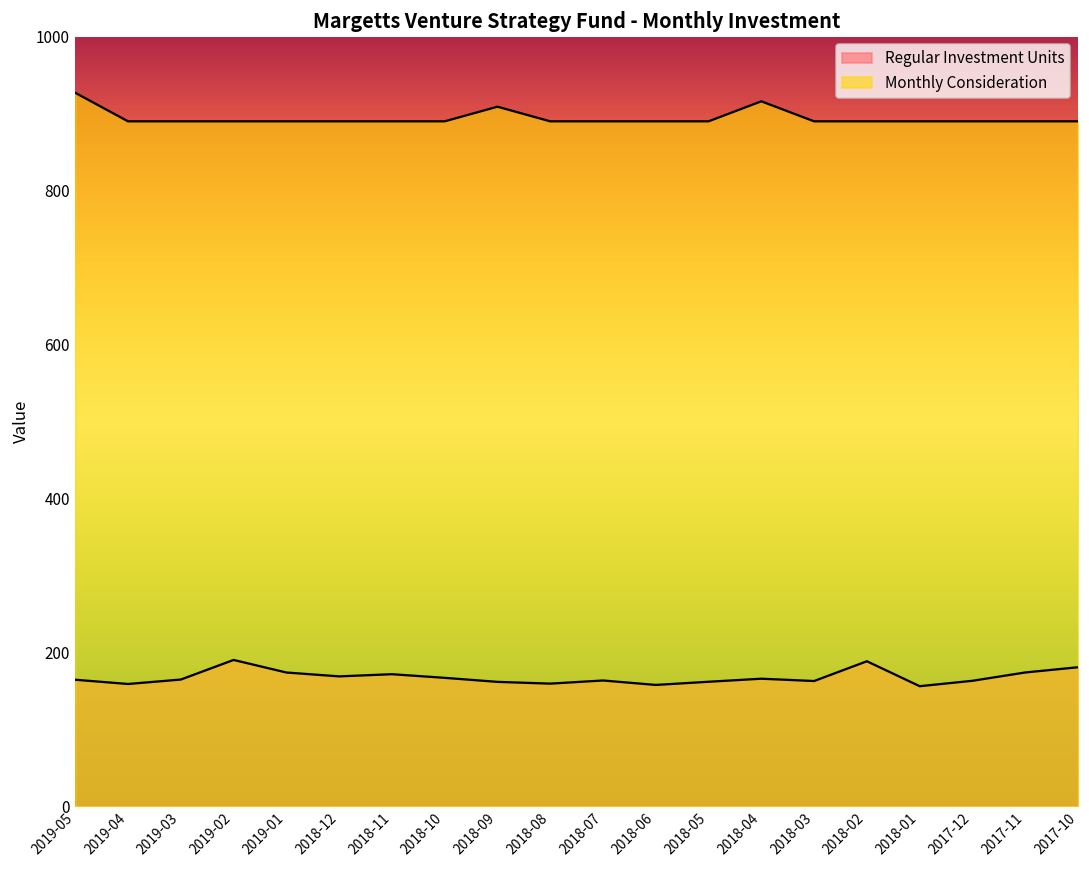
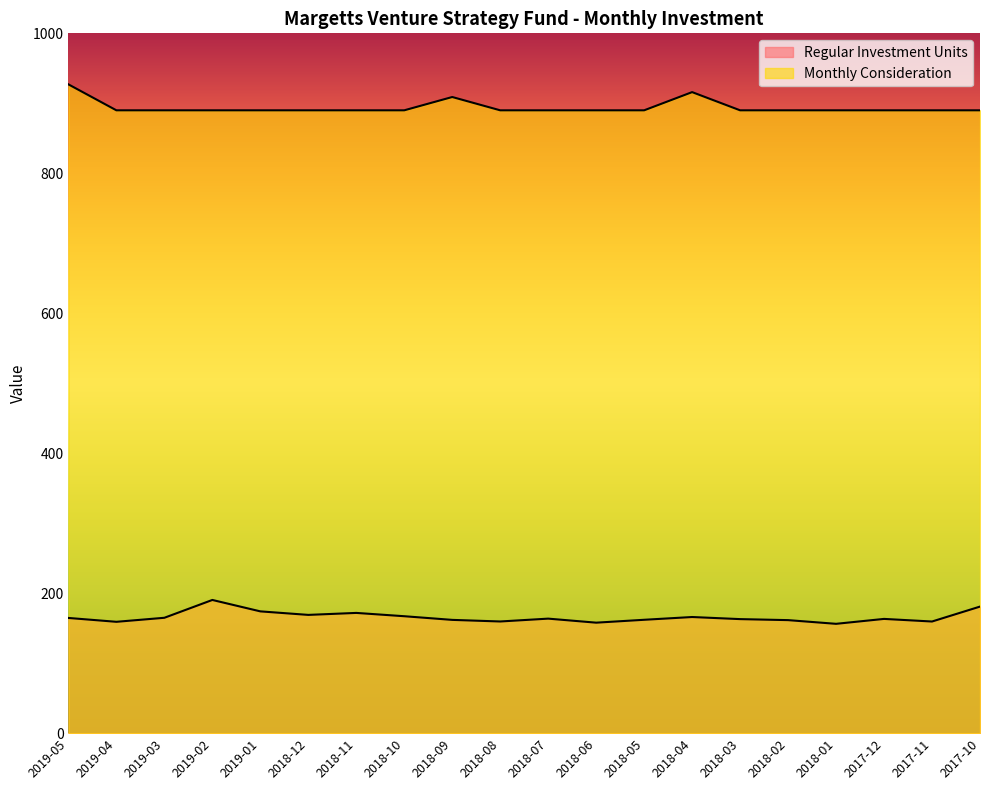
  {
    "Regular Investment Units": {
      "2019-05": 160,
      "2019-04": 160,
      "2019-03": 160,
      "2019-02": 190,
      "2019-01": 170,
      "2018-12": 170,
      "2018-11": 170,
      "2018-10": 170,
      "2018-09": 160,
      "2018-08": 160,
      "2018-07": 160,
      "2018-06": 160,
      "2018-05": 160,
      "2018-04": 170,
      "2018-03": 160,
-     "2018-02": 190,
+     "2018-02": 160,
      "2018-01": 160,
      "2017-12": 160,
-     "2017-11": 170,
+     "2017-11": 160,
      "2017-10": 180
    },
    "Monthly Consideration": {
      "2019-05": 930,
      "2019-04": 890,
      "2019-03": 890,
      "2019-02": 890,
      "2019-01": 890,
      "2018-12": 890,
      "2018-11": 890,
      "2018-10": 890,
      "2018-09": 910,
      "2018-08": 890,
      "2018-07": 890,
      "2018-06": 890,
      "2018-05": 890,
      "2018-04": 920,
      "2018-03": 890,
      "2018-02": 890,
      "2018-01": 890,
      "2017-12": 890,
      "2017-11": 890,
      "2017-10": 890
    }
  }
